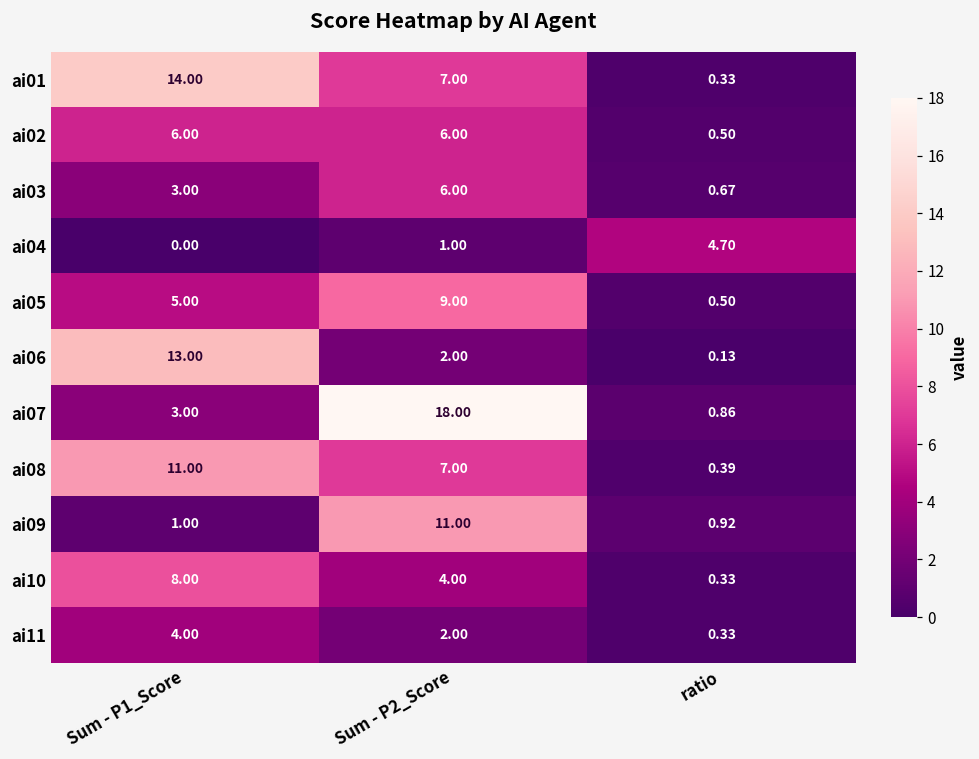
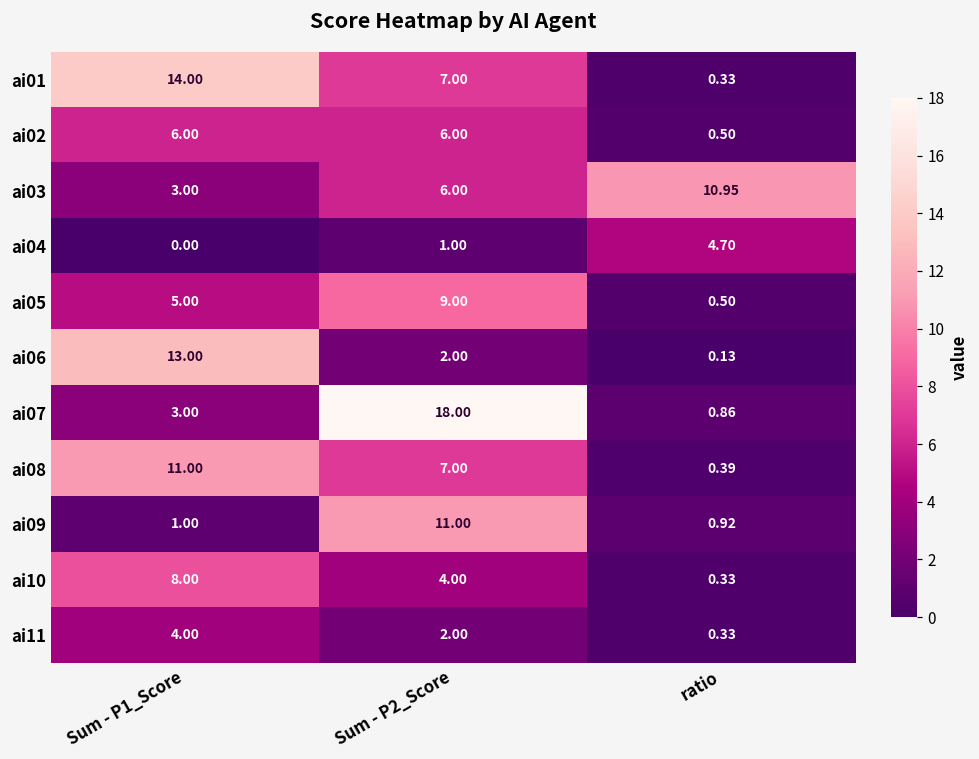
  {
    "ai01": {
      "Sum - P1_Score": 14.00,
      "Sum - P2_Score": 7.00,
      "ratio": 0.33
    },
    "ai02": {
      "Sum - P1_Score": 6.00,
      "Sum - P2_Score": 6.00,
      "ratio": 0.50
    },
    "ai03": {
      "Sum - P1_Score": 3.00,
      "Sum - P2_Score": 6.00,
-     "ratio": 0.67
+     "ratio": 10.95
    },
    "ai04": {
      "Sum - P1_Score": 0.00,
      "Sum - P2_Score": 1.00,
      "ratio": 4.70
    },
    "ai05": {
      "Sum - P1_Score": 5.00,
      "Sum - P2_Score": 9.00,
      "ratio": 0.50
    },
    "ai06": {
      "Sum - P1_Score": 13.00,
      "Sum - P2_Score": 2.00,
      "ratio": 0.13
    },
    "ai07": {
      "Sum - P1_Score": 3.00,
      "Sum - P2_Score": 18.00,
      "ratio": 0.86
    },
    "ai08": {
      "Sum - P1_Score": 11.00,
      "Sum - P2_Score": 7.00,
      "ratio": 0.39
    },
    "ai09": {
      "Sum - P1_Score": 1.00,
      "Sum - P2_Score": 11.00,
      "ratio": 0.92
    },
    "ai10": {
      "Sum - P1_Score": 8.00,
      "Sum - P2_Score": 4.00,
      "ratio": 0.33
    },
    "ai11": {
      "Sum - P1_Score": 4.00,
      "Sum - P2_Score": 2.00,
      "ratio": 0.33
    }
  }
